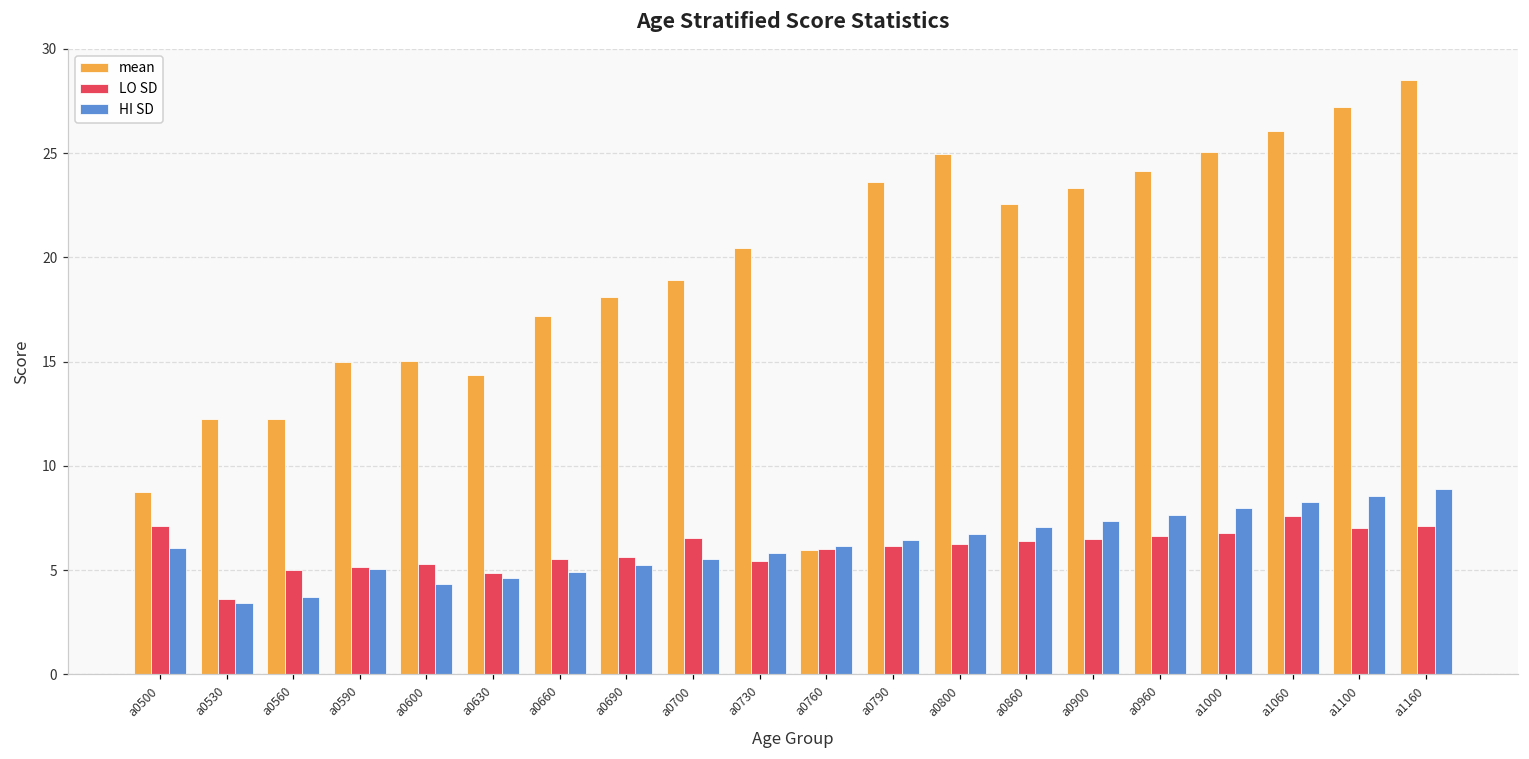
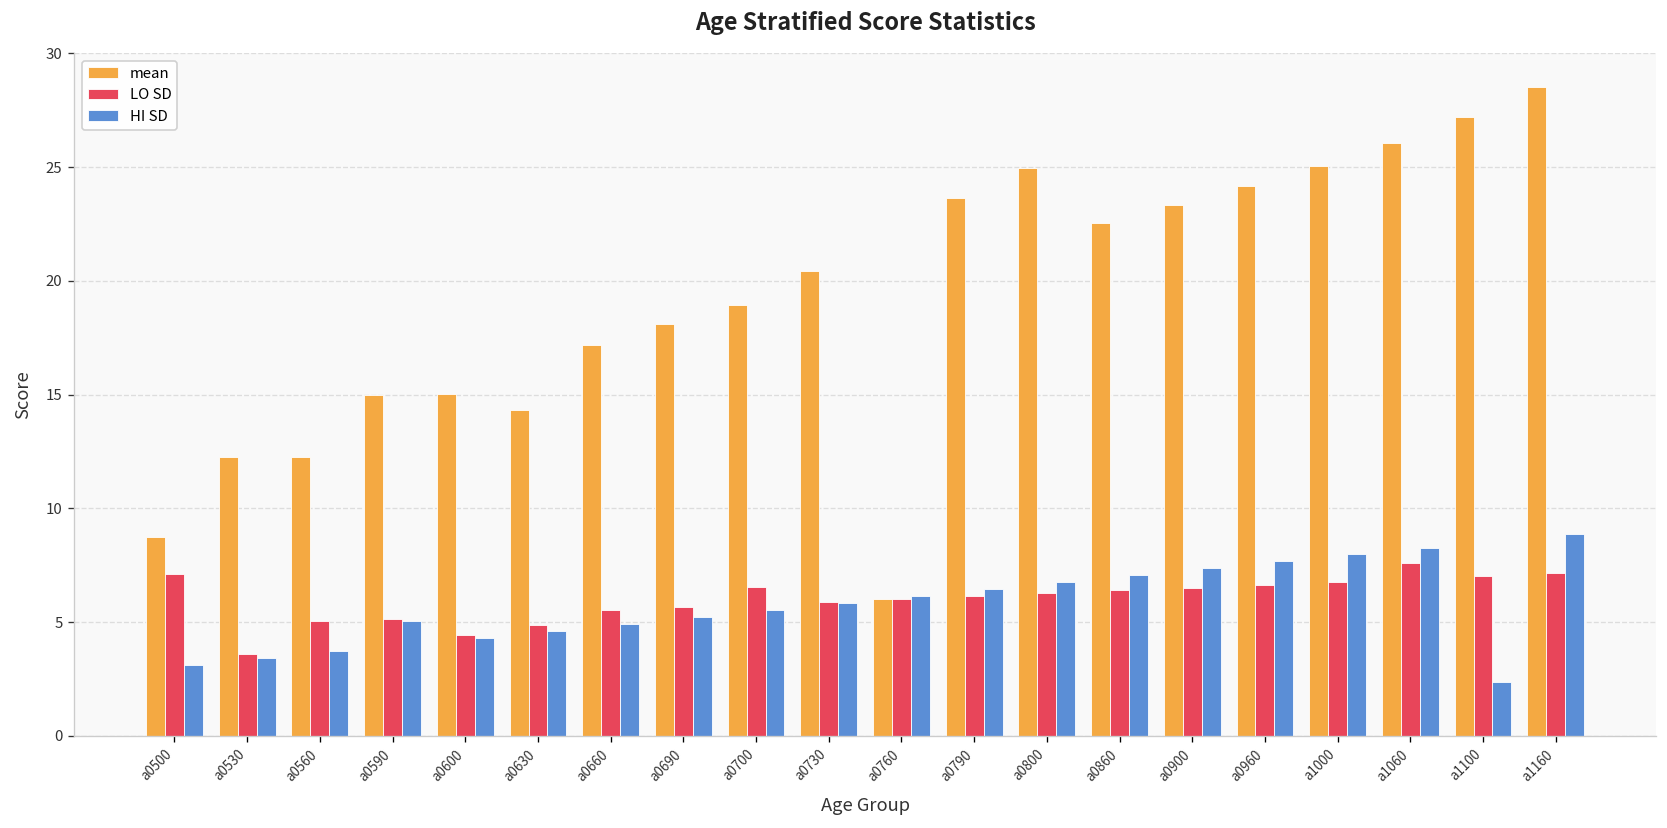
  {
    "mean": {
      "a0500": 8.7,
      "a0530": 12.2,
      "a0560": 12.3,
      "a0590": 15.0,
      "a0600": 15.0,
      "a0630": 14.3,
      "a0660": 17.2,
      "a0690": 18.1,
      "a0700": 18.9,
      "a0730": 20.5,
      "a0760": 6.0,
      "a0790": 23.6,
      "a0800": 25.0,
      "a0860": 22.6,
      "a0900": 23.3,
      "a0960": 24.2,
      "a1000": 25.1,
      "a1060": 26.1,
      "a1100": 27.2,
      "a1160": 28.5
    },
    "LO SD": {
      "a0500": 7.1,
      "a0530": 3.6,
      "a0560": 5.0,
      "a0590": 5.2,
-     "a0600": 5.3,
+     "a0600": 4.4,
      "a0630": 4.9,
      "a0660": 5.5,
      "a0690": 5.6,
      "a0700": 6.6,
-     "a0730": 5.4,
+     "a0730": 5.9,
      "a0760": 6.0,
      "a0790": 6.1,
      "a0800": 6.3,
      "a0860": 6.4,
      "a0900": 6.5,
      "a0960": 6.6,
      "a1000": 6.8,
      "a1060": 7.6,
      "a1100": 7.0,
      "a1160": 7.1
    },
    "HI SD": {
-     "a0500": 6.1,
+     "a0500": 3.1,
      "a0530": 3.4,
      "a0560": 3.7,
      "a0590": 5.0,
      "a0600": 4.3,
      "a0630": 4.6,
      "a0660": 4.9,
      "a0690": 5.2,
      "a0700": 5.5,
      "a0730": 5.8,
      "a0760": 6.1,
      "a0790": 6.5,
      "a0800": 6.8,
      "a0860": 7.1,
      "a0900": 7.4,
      "a0960": 7.7,
      "a1000": 8.0,
      "a1060": 8.3,
-     "a1100": 8.6,
+     "a1100": 2.4,
      "a1160": 8.9
    }
  }
